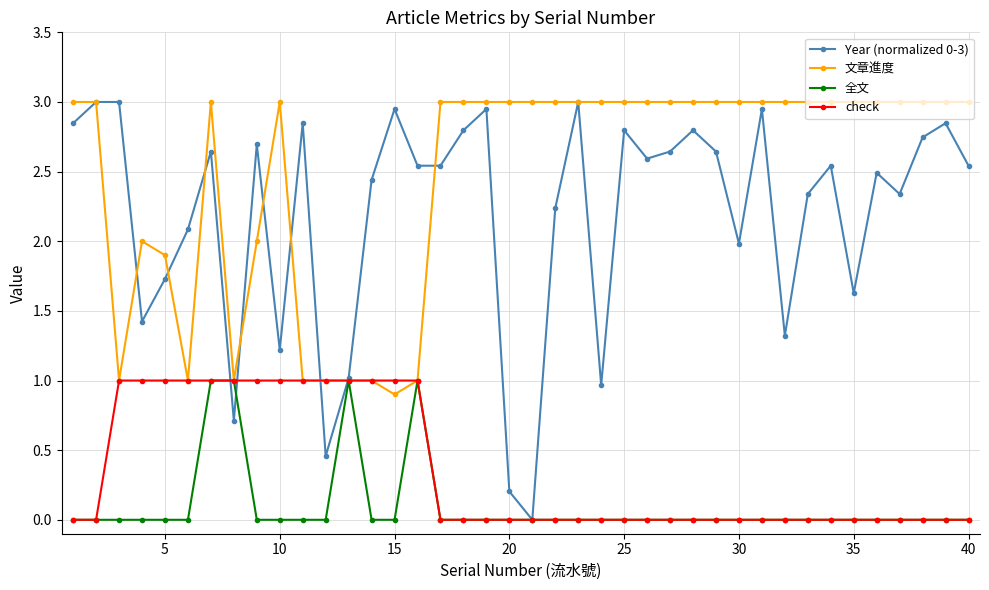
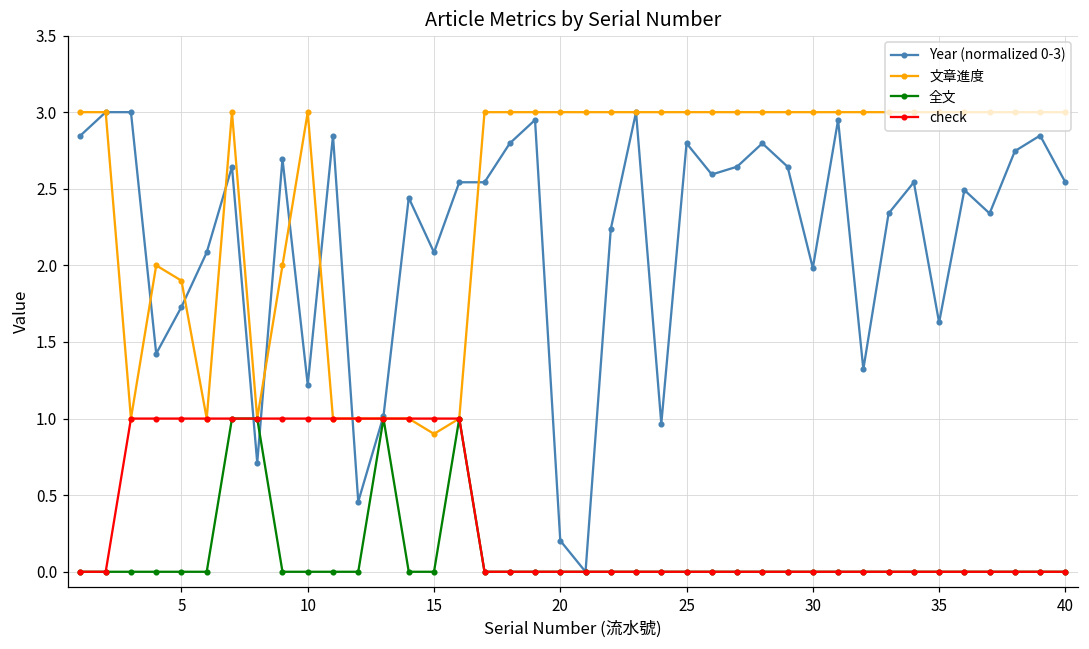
  {
    "Year (normalized 0-3)": {
      "5": 1.73,
      "10": 1.22,
-     "15": 2.95,
+     "15": 2.08,
      "20": 0.20,
      "25": 2.80,
      "30": 1.98,
      "35": 1.63,
      "40": 2.54
    },
    "文章進度": {
      "5": 1.90,
      "10": 3.00,
      "15": 0.90,
      "20": 3.00,
      "25": 3.00,
      "30": 3.00
    },
    "全文": {
      "5": 0.00,
      "10": 0.00,
      "15": 0.00
    },
    "check": {
      "5": 1.00,
      "10": 1.00,
      "15": 1.00
    }
  }
